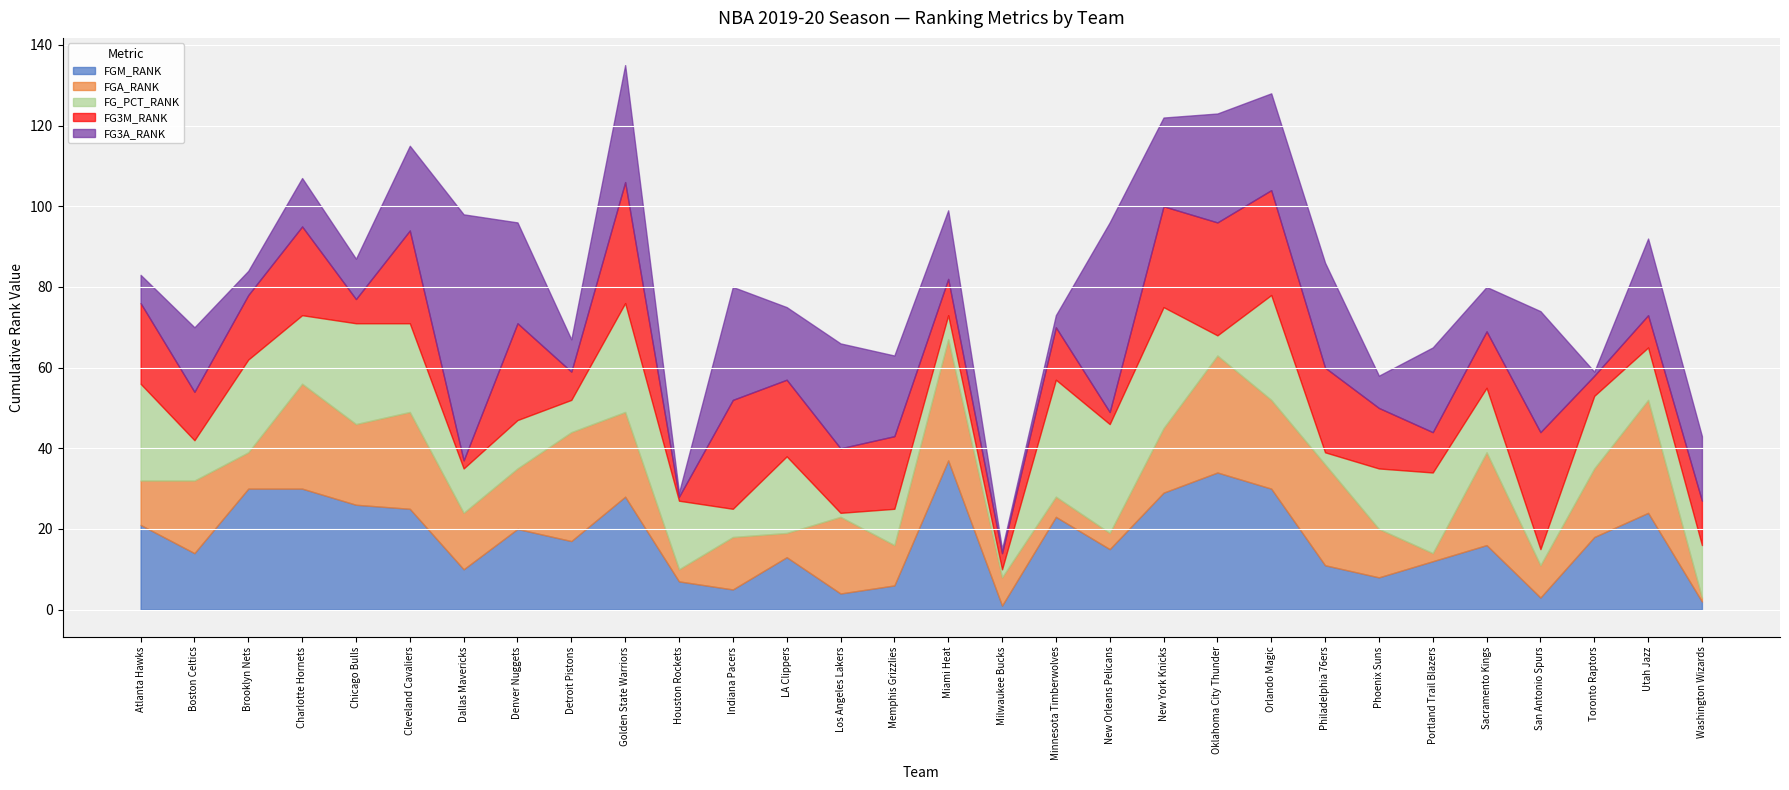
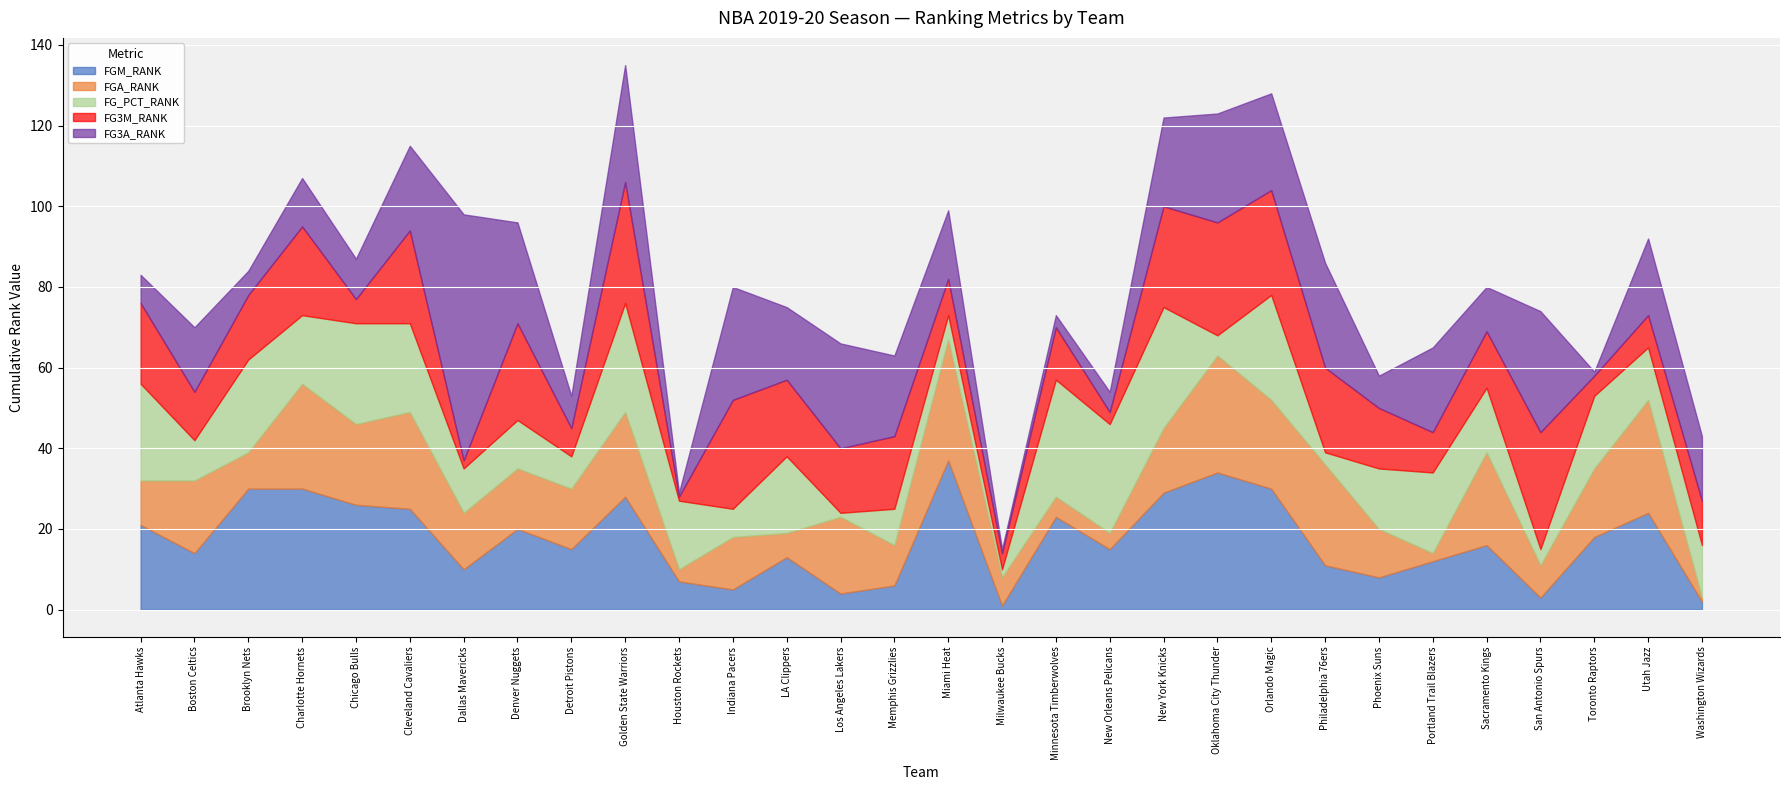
  {
    "FGM_RANK": {
      "Atlanta Hawks": 21,
      "Boston Celtics": 14,
      "Brooklyn Nets": 30,
      "Charlotte Hornets": 30,
      "Chicago Bulls": 26,
      "Cleveland Cavaliers": 25,
      "Dallas Mavericks": 10,
      "Denver Nuggets": 20,
-     "Detroit Pistons": 17,
+     "Detroit Pistons": 15,
      "Golden State Warriors": 28,
      "Houston Rockets": 7,
      "Indiana Pacers": 5,
      "LA Clippers": 13,
      "Los Angeles Lakers": 4,
      "Memphis Grizzlies": 6,
      "Miami Heat": 37,
      "Milwaukee Bucks": 1,
      "Minnesota Timberwolves": 23,
      "New Orleans Pelicans": 15,
      "New York Knicks": 29,
      "Oklahoma City Thunder": 34,
      "Orlando Magic": 30,
      "Philadelphia 76ers": 11,
      "Phoenix Suns": 8,
      "Portland Trail Blazers": 12,
      "Sacramento Kings": 16,
      "San Antonio Spurs": 3,
      "Toronto Raptors": 18,
      "Utah Jazz": 24,
      "Washington Wizards": 2
    },
    "FGA_RANK": {
      "Atlanta Hawks": 11,
      "Boston Celtics": 18,
      "Brooklyn Nets": 9,
      "Charlotte Hornets": 26,
      "Chicago Bulls": 20,
      "Cleveland Cavaliers": 24,
      "Dallas Mavericks": 14,
      "Denver Nuggets": 15,
-     "Detroit Pistons": 27,
+     "Detroit Pistons": 15,
      "Golden State Warriors": 21,
      "Houston Rockets": 3,
      "Indiana Pacers": 13,
      "LA Clippers": 6,
      "Los Angeles Lakers": 19,
      "Memphis Grizzlies": 10,
      "Miami Heat": 30,
      "Milwaukee Bucks": 7,
      "Minnesota Timberwolves": 5,
      "New Orleans Pelicans": 4,
      "New York Knicks": 16,
      "Oklahoma City Thunder": 29,
      "Orlando Magic": 22,
      "Philadelphia 76ers": 25,
      "Phoenix Suns": 12,
      "Portland Trail Blazers": 2,
      "Sacramento Kings": 23,
      "San Antonio Spurs": 8,
      "Toronto Raptors": 17,
      "Utah Jazz": 28,
      "Washington Wizards": 1
    },
    "FG_PCT_RANK": {
      "Atlanta Hawks": 24,
      "Boston Celtics": 10,
      "Brooklyn Nets": 23,
      "Charlotte Hornets": 17,
      "Chicago Bulls": 25,
      "Cleveland Cavaliers": 22,
      "Dallas Mavericks": 11,
      "Denver Nuggets": 12,
      "Detroit Pistons": 8,
      "Golden State Warriors": 27,
      "Houston Rockets": 17,
      "Indiana Pacers": 7,
      "LA Clippers": 19,
      "Los Angeles Lakers": 1,
      "Memphis Grizzlies": 9,
      "Miami Heat": 6,
      "Milwaukee Bucks": 2,
      "Minnesota Timberwolves": 29,
      "New Orleans Pelicans": 27,
      "New York Knicks": 30,
      "Oklahoma City Thunder": 5,
      "Orlando Magic": 26,
      "Philadelphia 76ers": 3,
      "Phoenix Suns": 15,
      "Portland Trail Blazers": 20,
      "Sacramento Kings": 16,
      "San Antonio Spurs": 4,
      "Toronto Raptors": 18,
      "Utah Jazz": 13,
      "Washington Wizards": 13
    },
    "FG3M_RANK": {
      "Atlanta Hawks": 20,
      "Boston Celtics": 12,
      "Brooklyn Nets": 16,
      "Charlotte Hornets": 22,
      "Chicago Bulls": 6,
      "Cleveland Cavaliers": 23,
      "Dallas Mavericks": 2,
      "Denver Nuggets": 24,
      "Detroit Pistons": 7,
      "Golden State Warriors": 30,
      "Houston Rockets": 1,
      "Indiana Pacers": 27,
      "LA Clippers": 19,
      "Los Angeles Lakers": 16,
      "Memphis Grizzlies": 18,
      "Miami Heat": 9,
      "Milwaukee Bucks": 4,
      "Minnesota Timberwolves": 13,
      "New Orleans Pelicans": 3,
      "New York Knicks": 25,
      "Oklahoma City Thunder": 28,
      "Orlando Magic": 26,
      "Philadelphia 76ers": 21,
      "Phoenix Suns": 15,
      "Portland Trail Blazers": 10,
      "Sacramento Kings": 14,
      "San Antonio Spurs": 29,
      "Toronto Raptors": 5,
      "Utah Jazz": 8,
      "Washington Wizards": 11
    },
    "FG3A_RANK": {
      "Atlanta Hawks": 7,
      "Boston Celtics": 16,
      "Brooklyn Nets": 6,
      "Charlotte Hornets": 12,
      "Chicago Bulls": 10,
      "Cleveland Cavaliers": 21,
      "Dallas Mavericks": 61,
      "Denver Nuggets": 25,
      "Detroit Pistons": 8,
      "Golden State Warriors": 29,
      "Houston Rockets": 1,
      "Indiana Pacers": 28,
      "LA Clippers": 18,
      "Los Angeles Lakers": 26,
      "Memphis Grizzlies": 20,
      "Miami Heat": 17,
      "Milwaukee Bucks": 1,
      "Minnesota Timberwolves": 3,
-     "New Orleans Pelicans": 47,
+     "New Orleans Pelicans": 5,
      "New York Knicks": 22,
      "Oklahoma City Thunder": 27,
      "Orlando Magic": 24,
      "Philadelphia 76ers": 26,
      "Phoenix Suns": 8,
      "Portland Trail Blazers": 21,
      "Sacramento Kings": 11,
      "San Antonio Spurs": 30,
      "Toronto Raptors": 1,
      "Utah Jazz": 19,
      "Washington Wizards": 16
    }
  }
